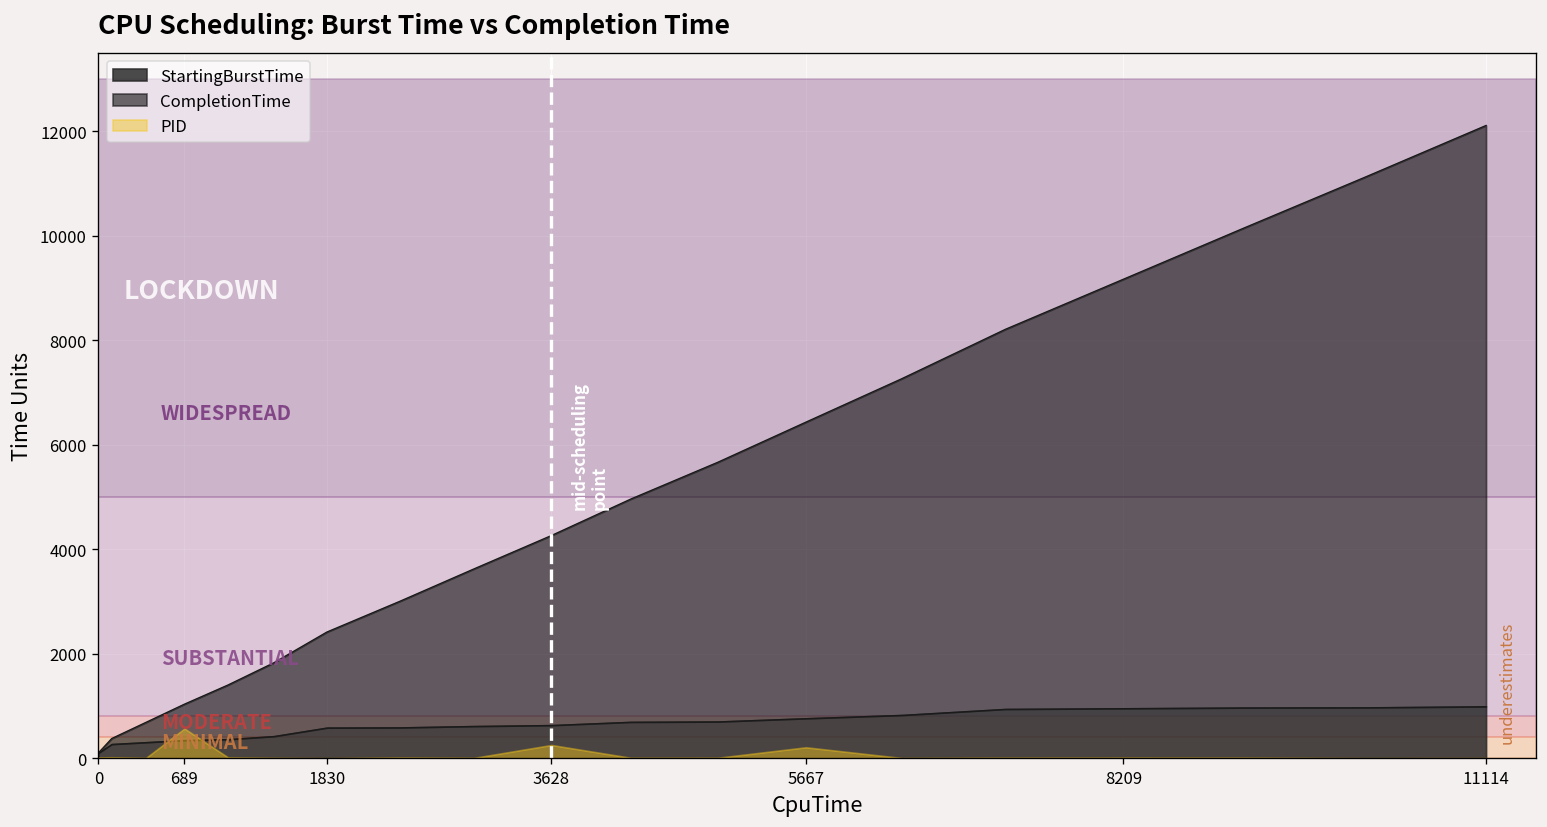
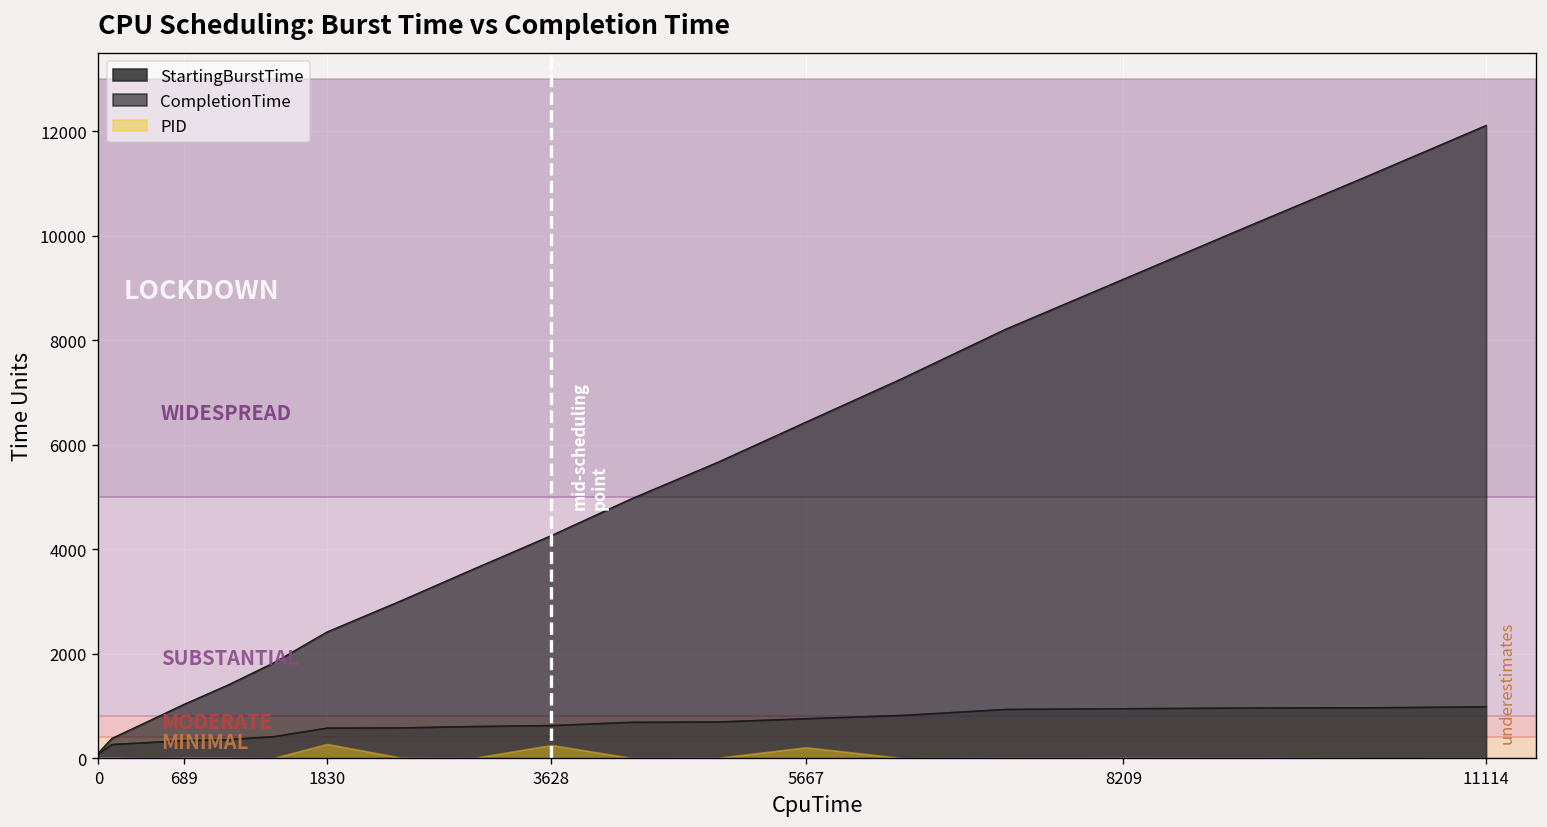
  {
    "PID": {
-     "689": 600,
-     "1830": 0,
+     "689": 0,
+     "1830": 300,
      "3628": 300,
      "5667": 200
    }
  }
